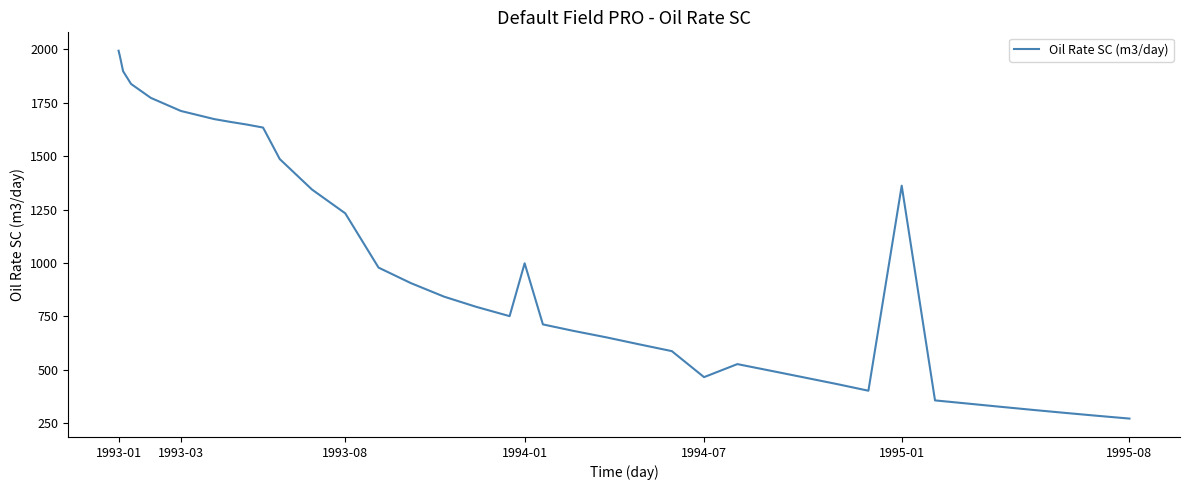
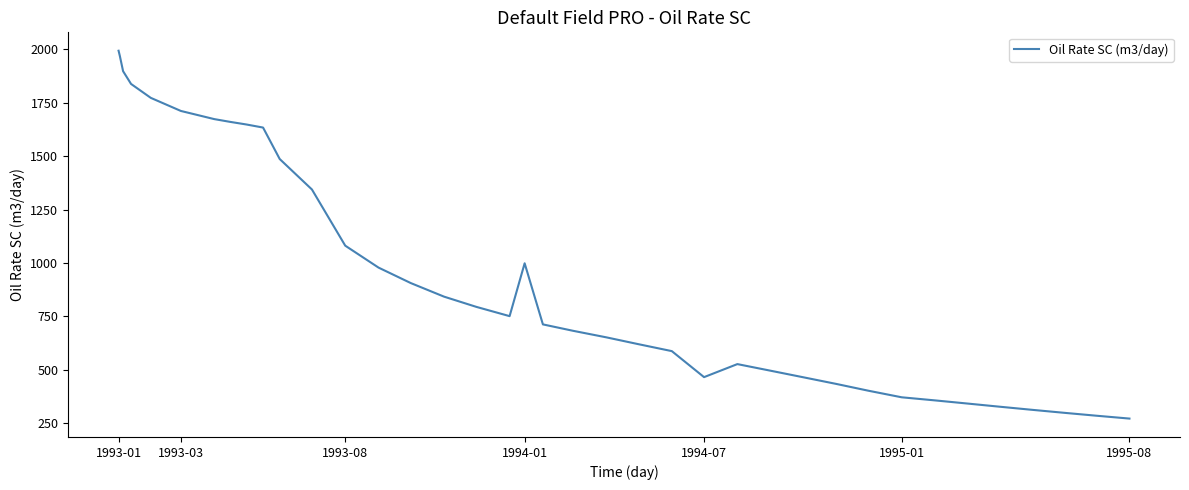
  {
    "1993-01": 1990,
    "1993-03": 1710,
-   "1993-08": 1230,
+   "1993-08": 1080,
    "1994-01": 1000,
    "1994-07": 470,
-   "1995-01": 1360,
+   "1995-01": 370,
    "1995-08": 270
  }
